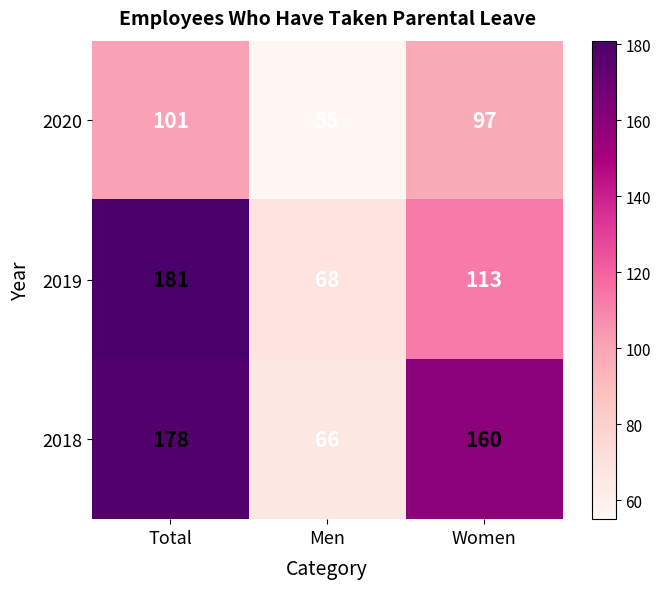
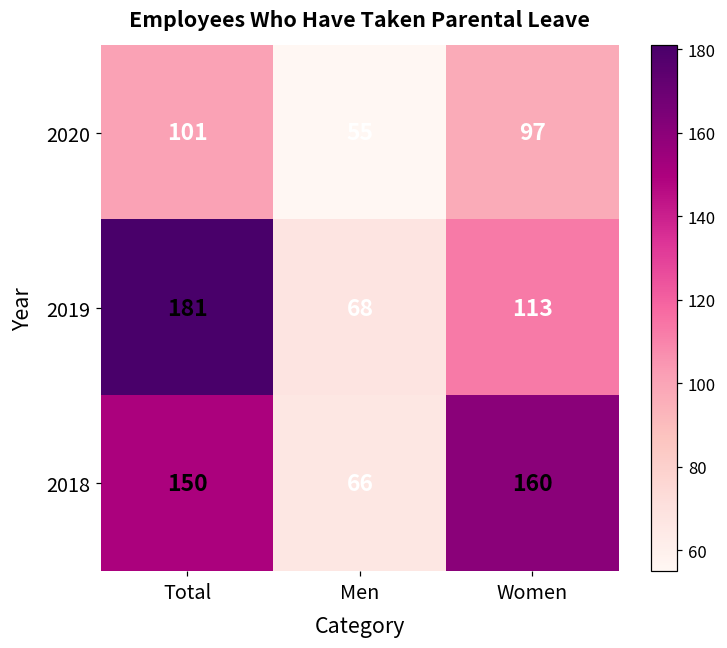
  {
    "2020": {
      "Total": 101,
      "Women": 97
    },
    "2019": {
      "Total": 181,
      "Women": 113
    },
    "2018": {
-     "Total": 178,
+     "Total": 150,
      "Women": 160
    }
  }
